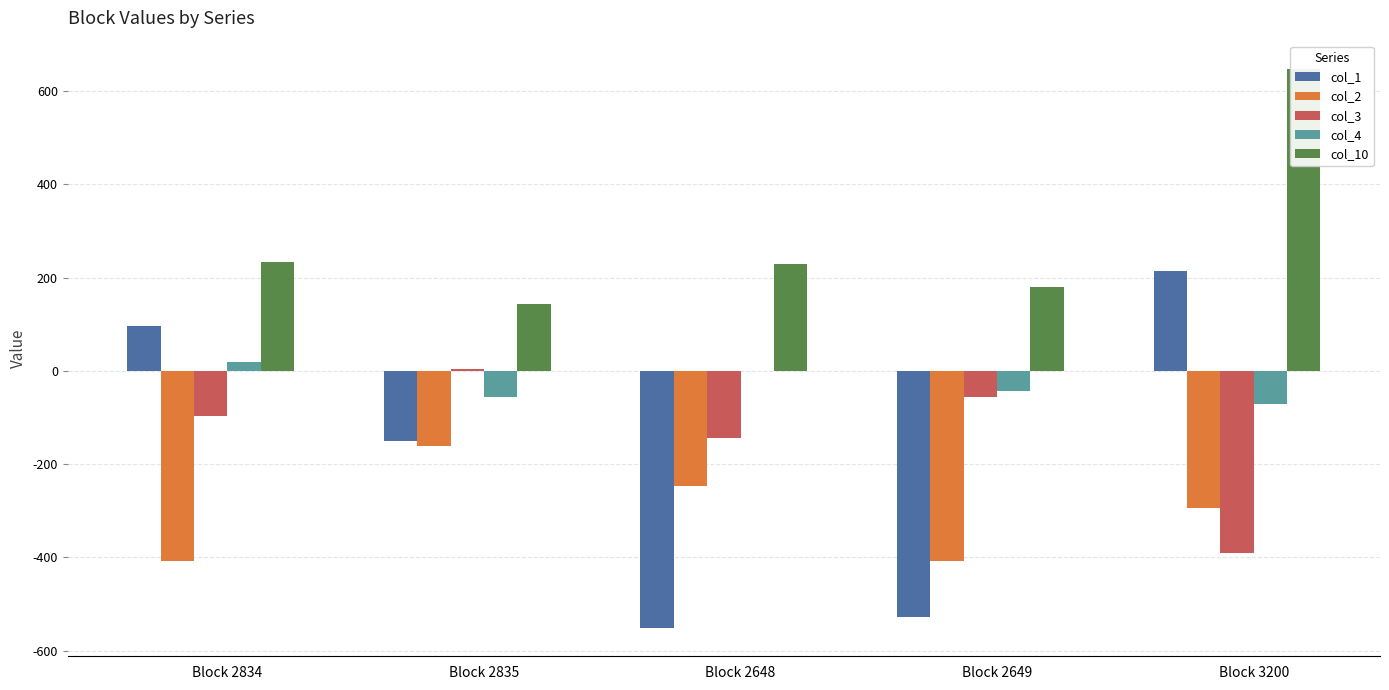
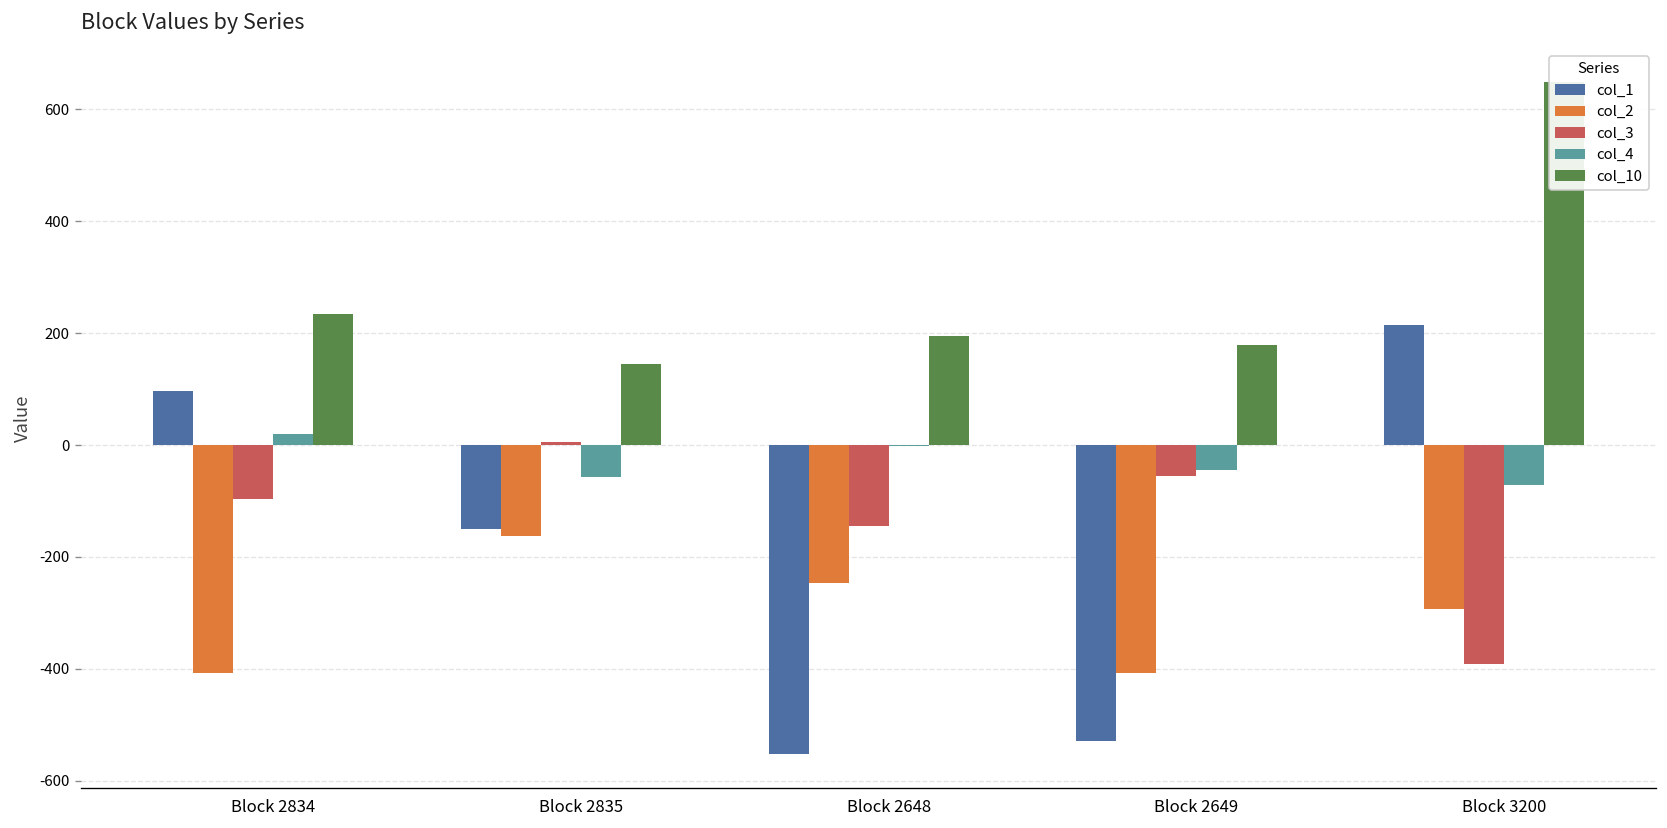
  {
    "col_10": {
      "Block 2834": 230,
      "Block 2835": 140,
-     "Block 2648": 230,
+     "Block 2648": 200,
      "Block 2649": 180
    }
  }
